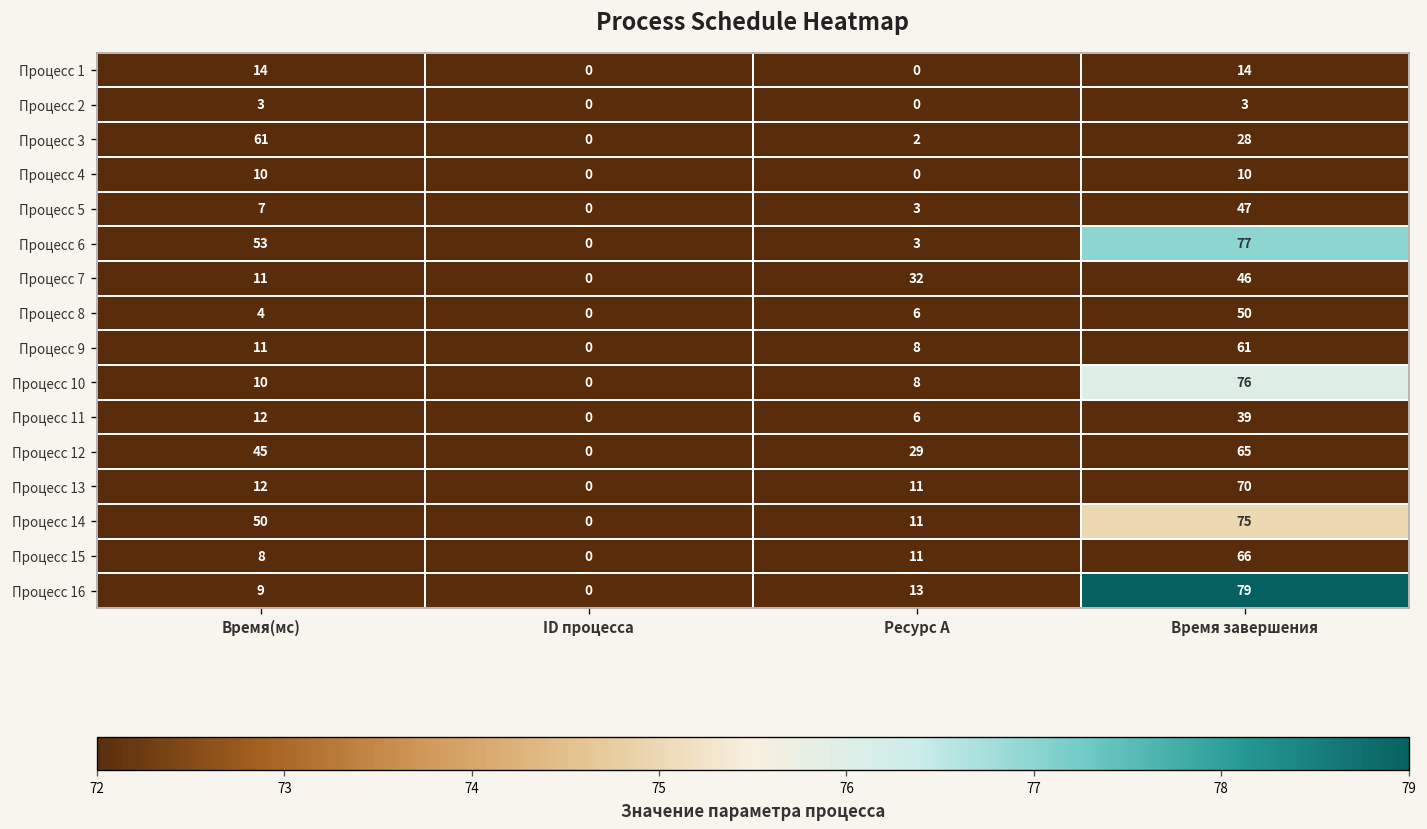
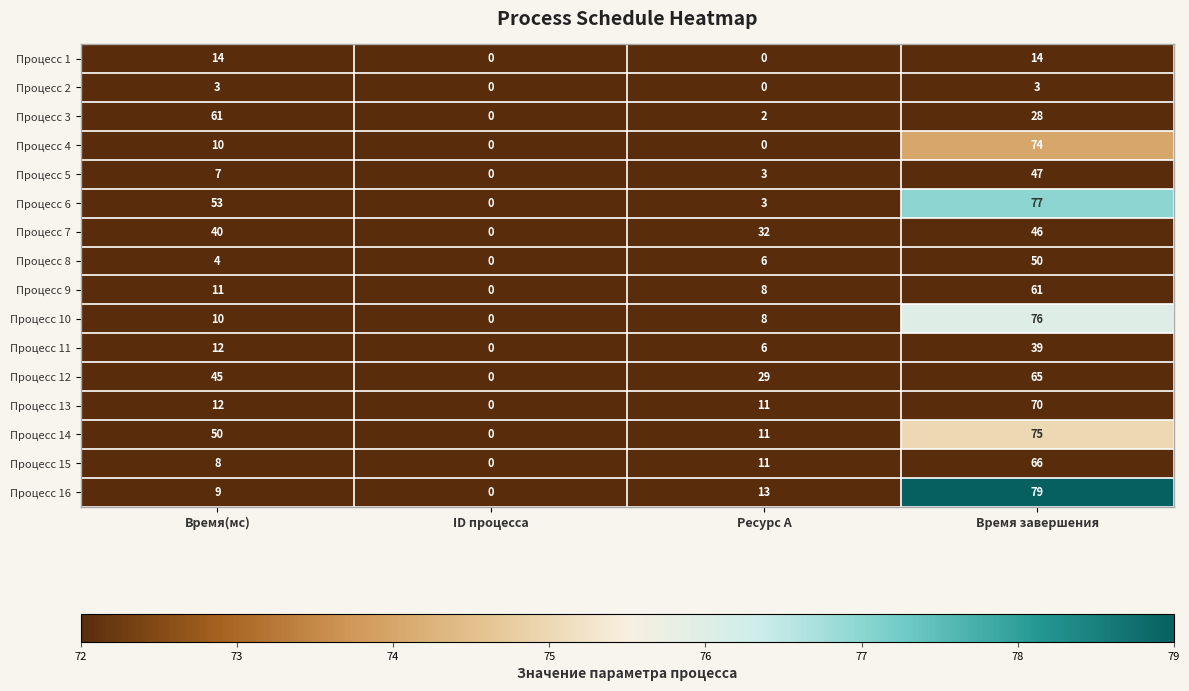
  {
    "Процесс 1": {
      "Время(мс)": 14,
      "ID процесса": 0,
      "Ресурс A": 0,
      "Время завершения": 14
    },
    "Процесс 2": {
      "Время(мс)": 3,
      "ID процесса": 0,
      "Ресурс A": 0,
      "Время завершения": 3
    },
    "Процесс 3": {
      "Время(мс)": 61,
      "ID процесса": 0,
      "Ресурс A": 2,
      "Время завершения": 28
    },
    "Процесс 4": {
      "Время(мс)": 10,
      "ID процесса": 0,
      "Ресурс A": 0,
-     "Время завершения": 10
+     "Время завершения": 74
    },
    "Процесс 5": {
      "Время(мс)": 7,
      "ID процесса": 0,
      "Ресурс A": 3,
      "Время завершения": 47
    },
    "Процесс 6": {
      "Время(мс)": 53,
      "ID процесса": 0,
      "Ресурс A": 3,
      "Время завершения": 77
    },
    "Процесс 7": {
-     "Время(мс)": 11,
+     "Время(мс)": 40,
      "ID процесса": 0,
      "Ресурс A": 32,
      "Время завершения": 46
    },
    "Процесс 8": {
      "Время(мс)": 4,
      "ID процесса": 0,
      "Ресурс A": 6,
      "Время завершения": 50
    },
    "Процесс 9": {
      "Время(мс)": 11,
      "ID процесса": 0,
      "Ресурс A": 8,
      "Время завершения": 61
    },
    "Процесс 10": {
      "Время(мс)": 10,
      "ID процесса": 0,
      "Ресурс A": 8,
      "Время завершения": 76
    },
    "Процесс 11": {
      "Время(мс)": 12,
      "ID процесса": 0,
      "Ресурс A": 6,
      "Время завершения": 39
    },
    "Процесс 12": {
      "Время(мс)": 45,
      "ID процесса": 0,
      "Ресурс A": 29,
      "Время завершения": 65
    },
    "Процесс 13": {
      "Время(мс)": 12,
      "ID процесса": 0,
      "Ресурс A": 11,
      "Время завершения": 70
    },
    "Процесс 14": {
      "Время(мс)": 50,
      "ID процесса": 0,
      "Ресурс A": 11,
      "Время завершения": 75
    },
    "Процесс 15": {
      "Время(мс)": 8,
      "ID процесса": 0,
      "Ресурс A": 11,
      "Время завершения": 66
    },
    "Процесс 16": {
      "Время(мс)": 9,
      "ID процесса": 0,
      "Ресурс A": 13,
      "Время завершения": 79
    }
  }
